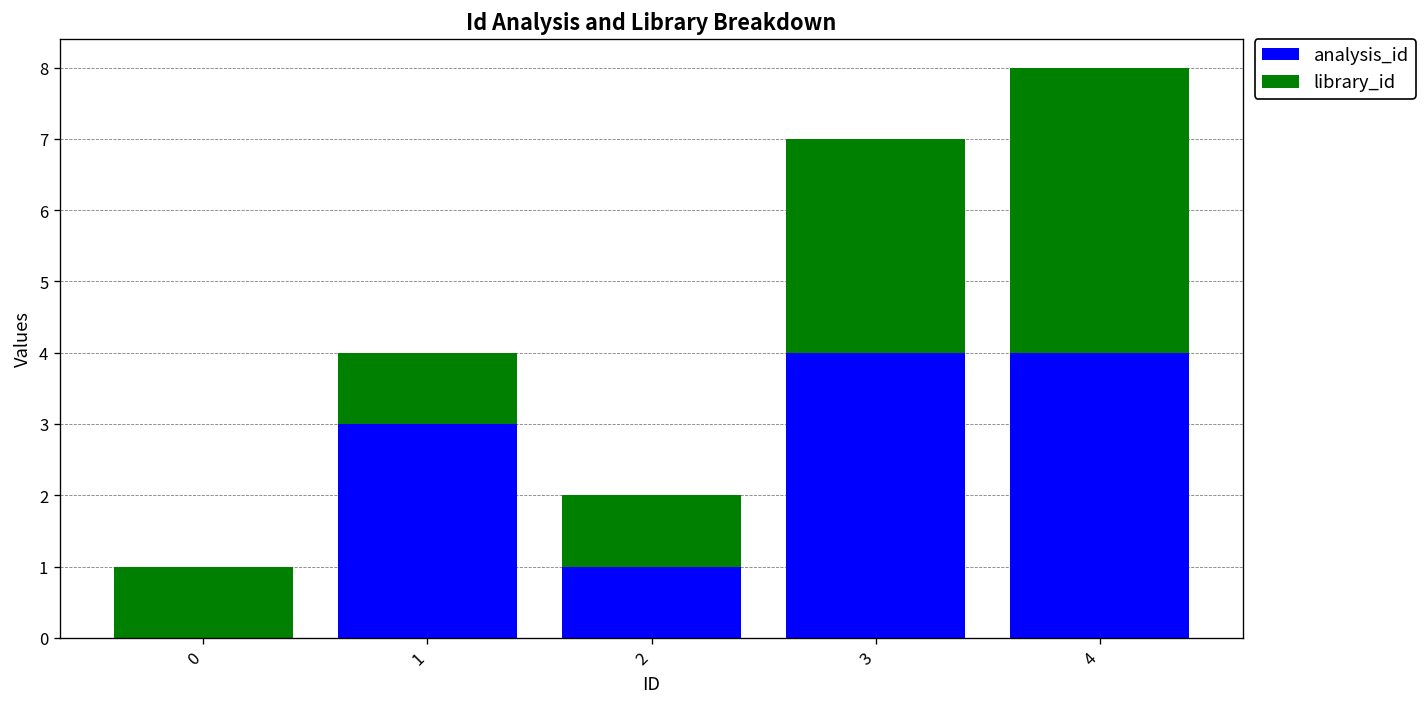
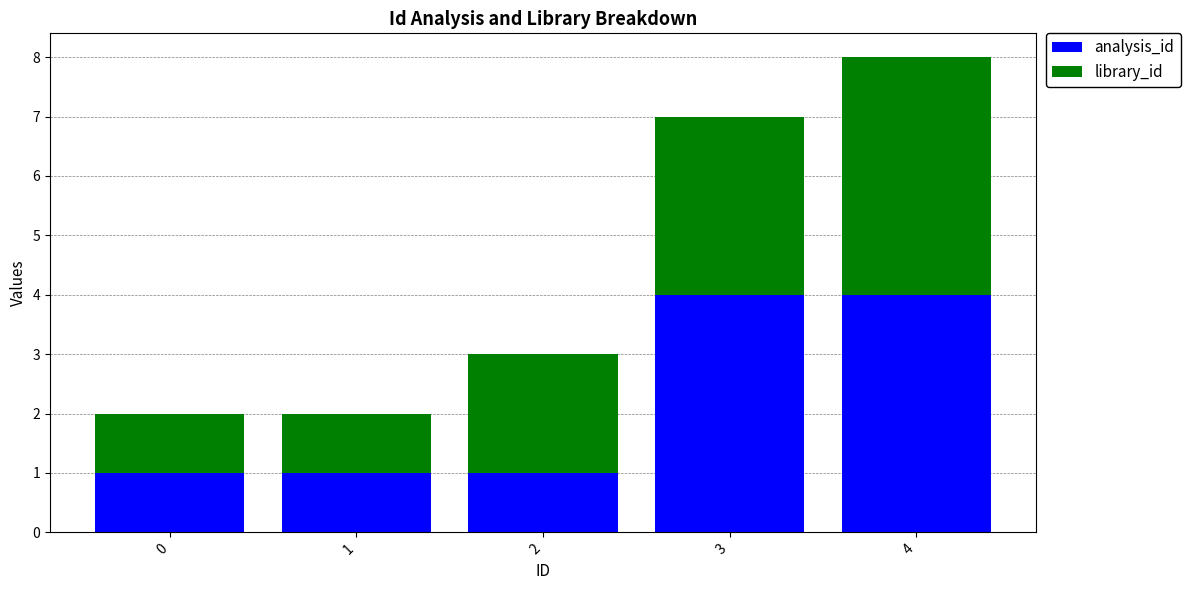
  {
    "analysis_id": {
-     "0": 0,
-     "1": 3,
+     "0": 1,
+     "1": 1,
      "2": 1,
      "3": 4,
      "4": 4
    },
    "library_id": {
      "0": 1,
      "1": 1,
-     "2": 1,
+     "2": 2,
      "3": 3,
      "4": 4
    }
  }
